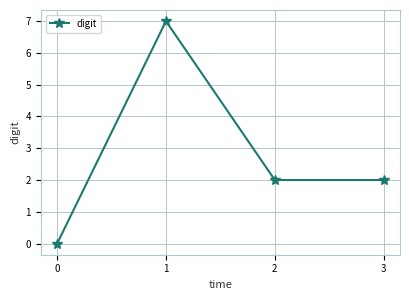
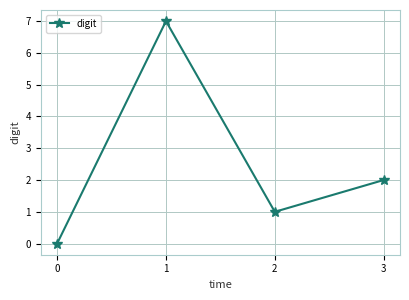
  {
    "0": 0,
    "1": 7,
-   "2": 2,
+   "2": 1,
    "3": 2
  }
